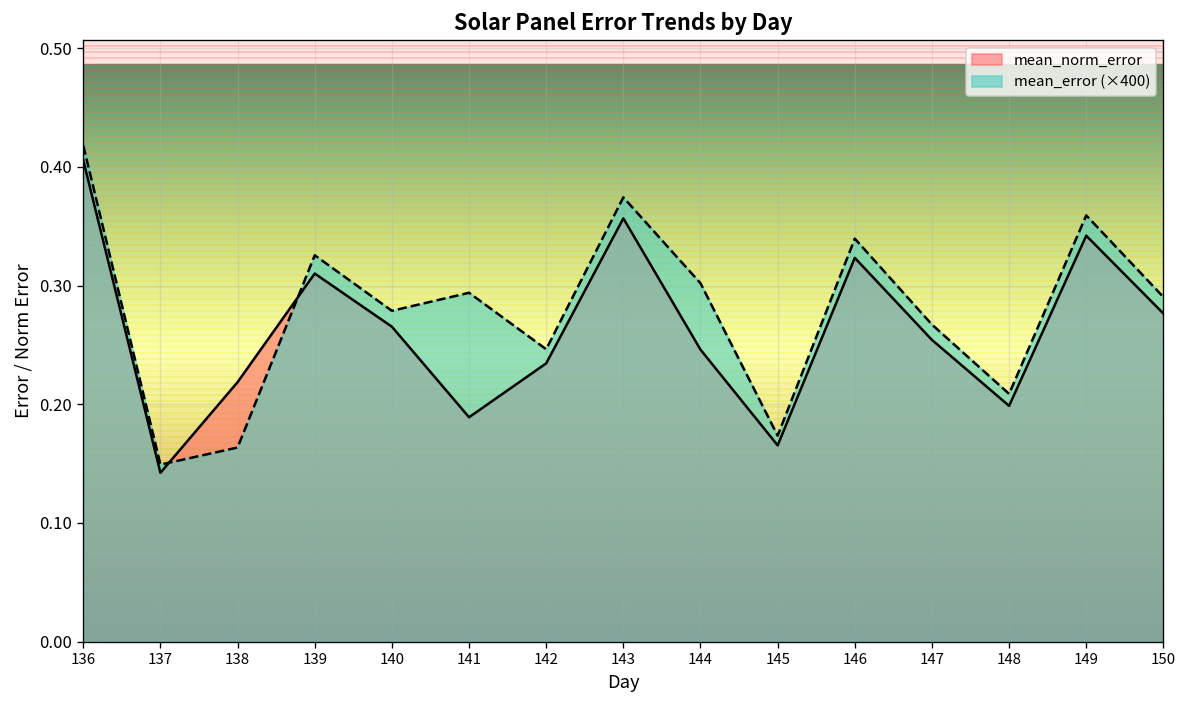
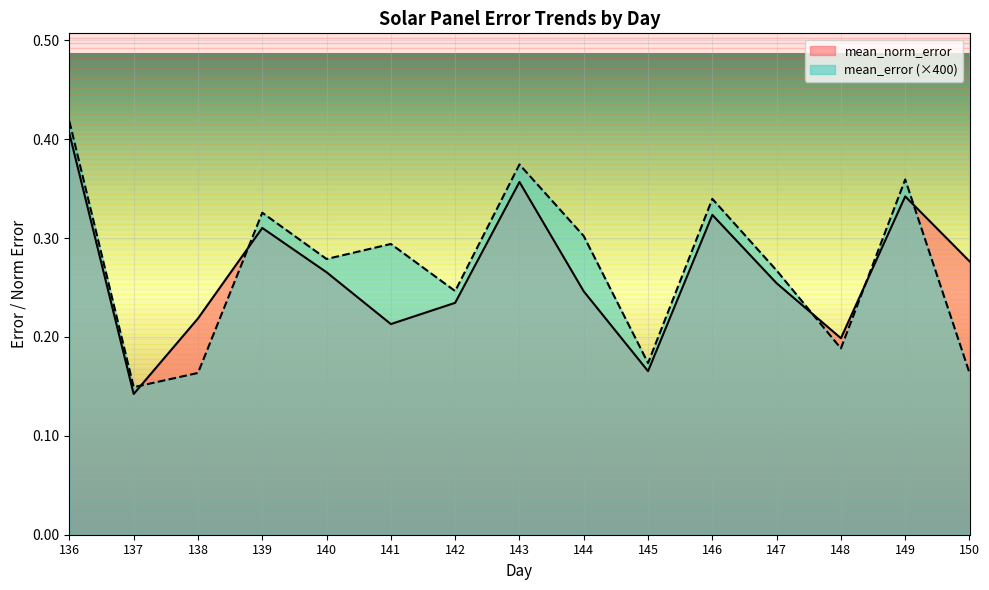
  {
    "mean_norm_error": {
      "136": 0.41,
      "137": 0.14,
      "138": 0.22,
      "139": 0.31,
      "140": 0.27,
-     "141": 0.19,
+     "141": 0.21,
      "142": 0.23,
      "143": 0.36,
      "144": 0.25,
      "145": 0.17,
      "146": 0.32,
      "147": 0.25,
      "148": 0.20,
      "149": 0.34,
      "150": 0.28
    },
    "mean_error (×400)": {
      "136": 0.42,
      "137": 0.15,
      "138": 0.16,
      "139": 0.33,
      "140": 0.28,
      "141": 0.29,
      "142": 0.25,
      "143": 0.37,
      "144": 0.30,
      "145": 0.17,
      "146": 0.34,
      "147": 0.27,
-     "148": 0.21,
+     "148": 0.19,
      "149": 0.36,
-     "150": 0.29
+     "150": 0.16
    }
  }
